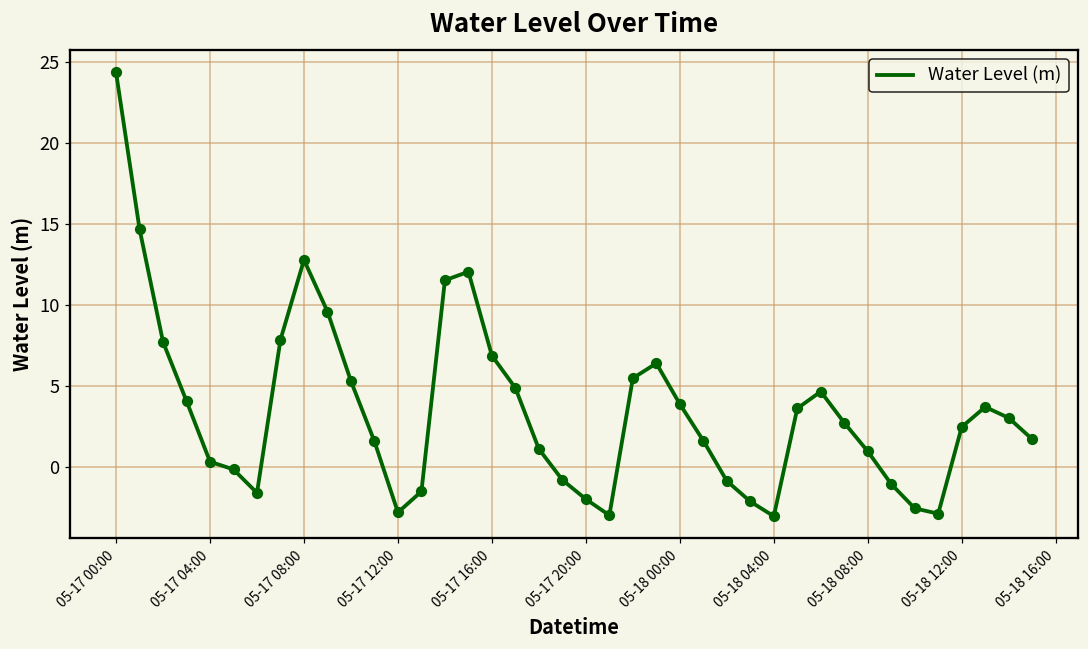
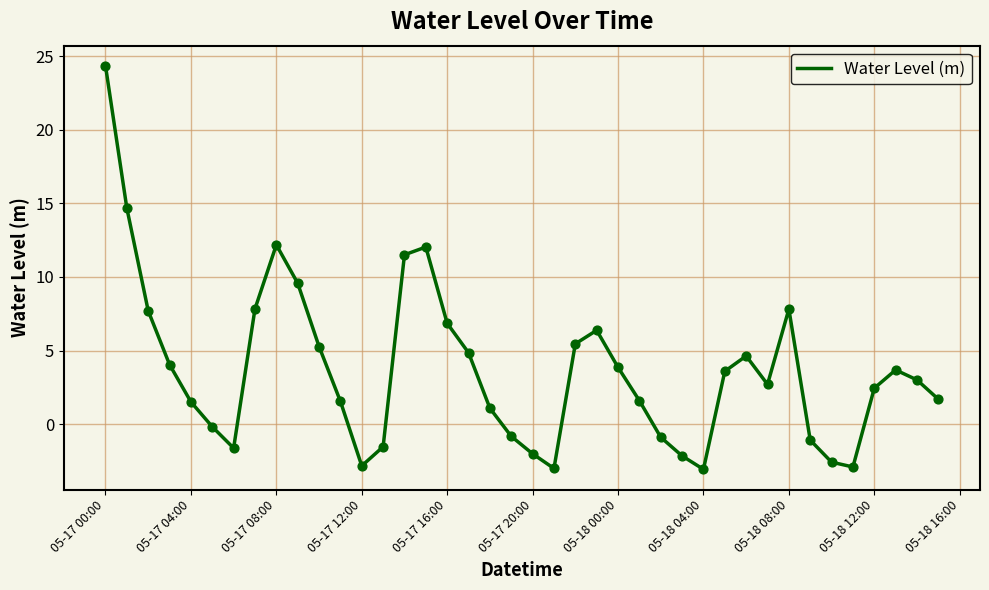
  {
    "05-17 00:00": 24.3,
-   "05-17 04:00": 0.3,
-   "05-17 08:00": 12.8,
+   "05-17 04:00": 1.5,
+   "05-17 08:00": 12.2,
    "05-17 12:00": -2.8,
    "05-17 16:00": 6.9,
    "05-17 20:00": -2.0,
    "05-18 00:00": 3.9,
    "05-18 04:00": -3.1,
-   "05-18 08:00": 0.9,
+   "05-18 08:00": 7.8,
    "05-18 12:00": 2.4
  }
